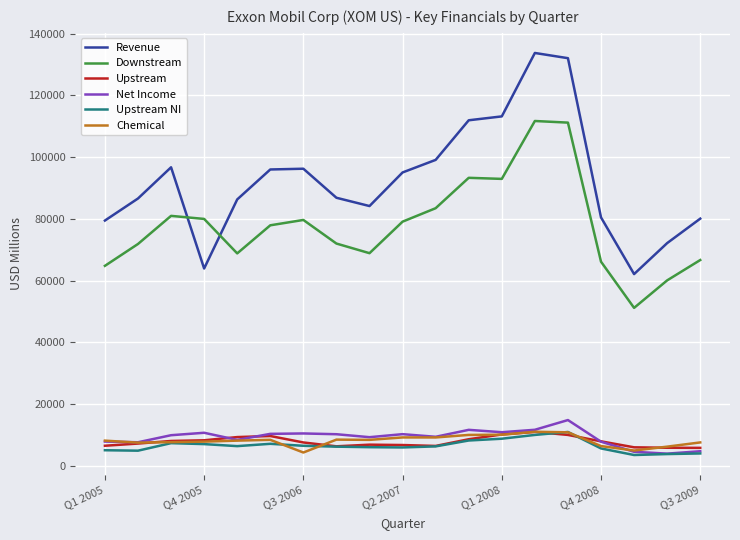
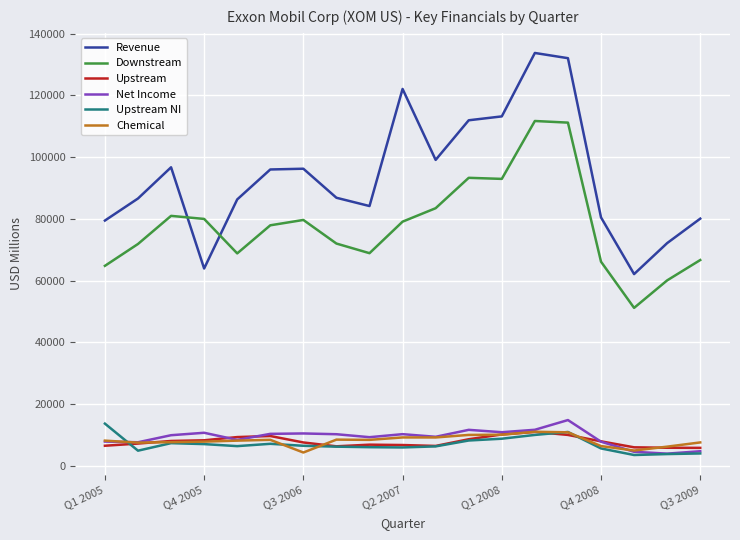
  {
    "Revenue": {
      "Q1 2005": 79000,
      "Q4 2005": 64000,
      "Q3 2006": 96000,
-     "Q2 2007": 95000,
+     "Q2 2007": 122000,
      "Q1 2008": 113000,
      "Q4 2008": 80000,
      "Q3 2009": 80000
    },
    "Downstream": {
      "Q1 2005": 65000,
      "Q4 2005": 80000,
      "Q3 2006": 80000,
      "Q2 2007": 79000,
      "Q1 2008": 93000,
      "Q4 2008": 66000,
      "Q3 2009": 67000
    },
    "Upstream": {
      "Q1 2005": 7000,
      "Q3 2006": 8000,
      "Q3 2009": 6000
    },
    "Net Income": {
      "Q4 2005": 11000,
      "Q3 2006": 10000,
      "Q2 2007": 10000
    },
    "Upstream NI": {
-     "Q1 2005": 5000,
+     "Q1 2005": 14000,
      "Q3 2006": 6000,
      "Q1 2008": 9000
    },
    "Chemical": {
      "Q3 2006": 4000,
      "Q2 2007": 9000,
      "Q3 2009": 8000
    }
  }
